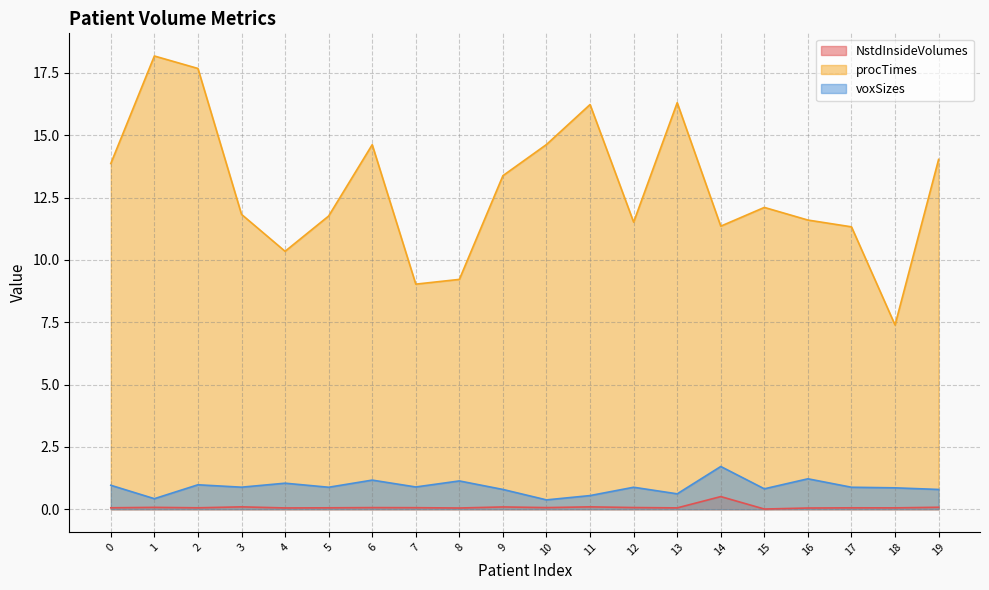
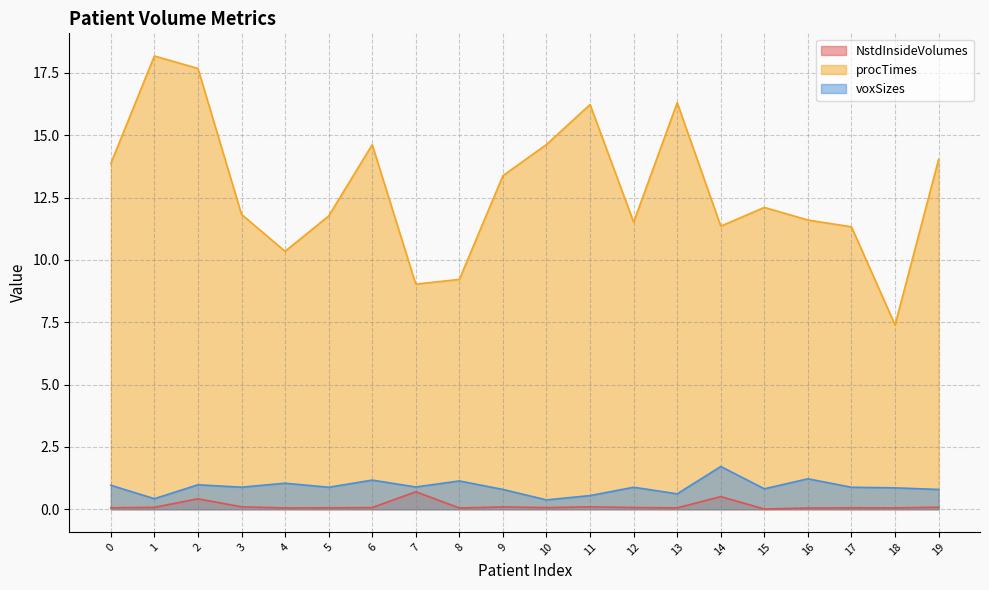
  {
    "NstdInsideVolumes": {
      "0": 0.1,
      "1": 0.1,
-     "2": 0.1,
+     "2": 0.4,
      "3": 0.1,
      "4": 0.1,
      "5": 0.1,
      "6": 0.1,
-     "7": 0.1,
+     "7": 0.7,
      "8": 0.0,
      "9": 0.1,
      "10": 0.1,
      "11": 0.1,
      "12": 0.1,
      "13": 0.1,
      "14": 0.5,
      "15": 0.0,
      "16": 0.0,
      "17": 0.1,
      "18": 0.1,
      "19": 0.1
    },
    "procTimes": {
      "0": 13.9,
      "1": 18.2,
      "2": 17.7,
      "3": 11.8,
      "4": 10.3,
      "5": 11.8,
      "6": 14.6,
      "7": 9.0,
      "8": 9.2,
      "9": 13.4,
      "10": 14.6,
      "11": 16.2,
      "12": 11.5,
      "13": 16.3,
      "14": 11.4,
      "15": 12.1,
      "16": 11.6,
      "17": 11.3,
      "18": 7.4,
      "19": 14.0
    },
    "voxSizes": {
      "0": 1.0,
      "1": 0.4,
      "2": 1.0,
      "3": 0.9,
      "4": 1.0,
      "5": 0.9,
      "6": 1.2,
      "7": 0.9,
      "8": 1.1,
      "9": 0.8,
      "10": 0.4,
      "11": 0.5,
      "12": 0.9,
      "13": 0.6,
      "14": 1.7,
      "15": 0.8,
      "16": 1.2,
      "17": 0.9,
      "18": 0.9,
      "19": 0.8
    }
  }
